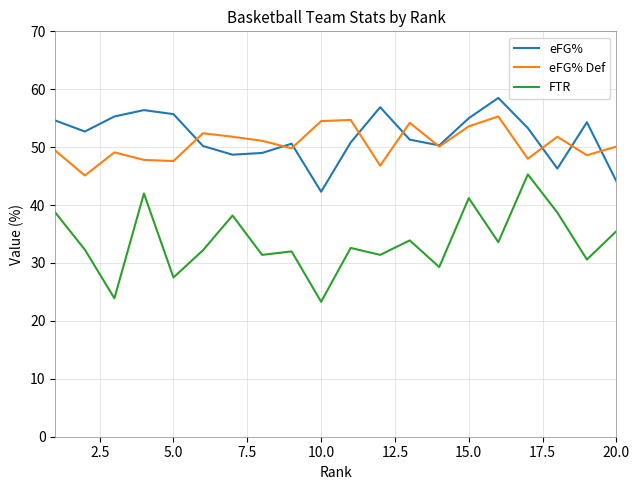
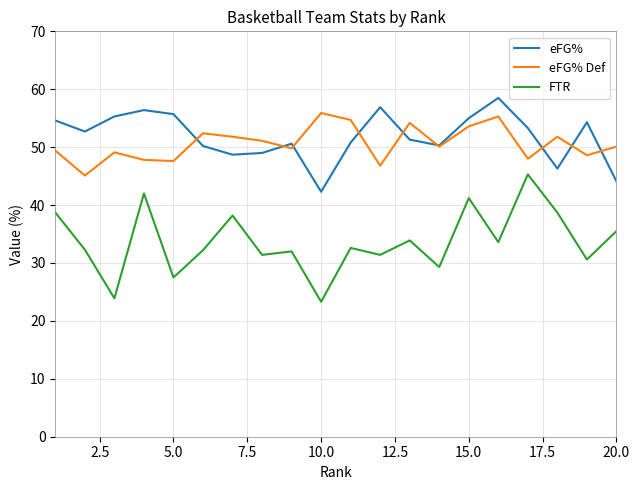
  {
    "eFG%": {
      "5.0": 56,
      "10.0": 42,
      "15.0": 55,
      "20.0": 44
    },
    "eFG% Def": {
      "5.0": 48,
-     "10.0": 55,
+     "10.0": 56,
      "15.0": 54,
      "20.0": 50
    },
    "FTR": {
      "5.0": 28,
      "10.0": 23,
      "15.0": 41,
      "20.0": 36
    }
  }
